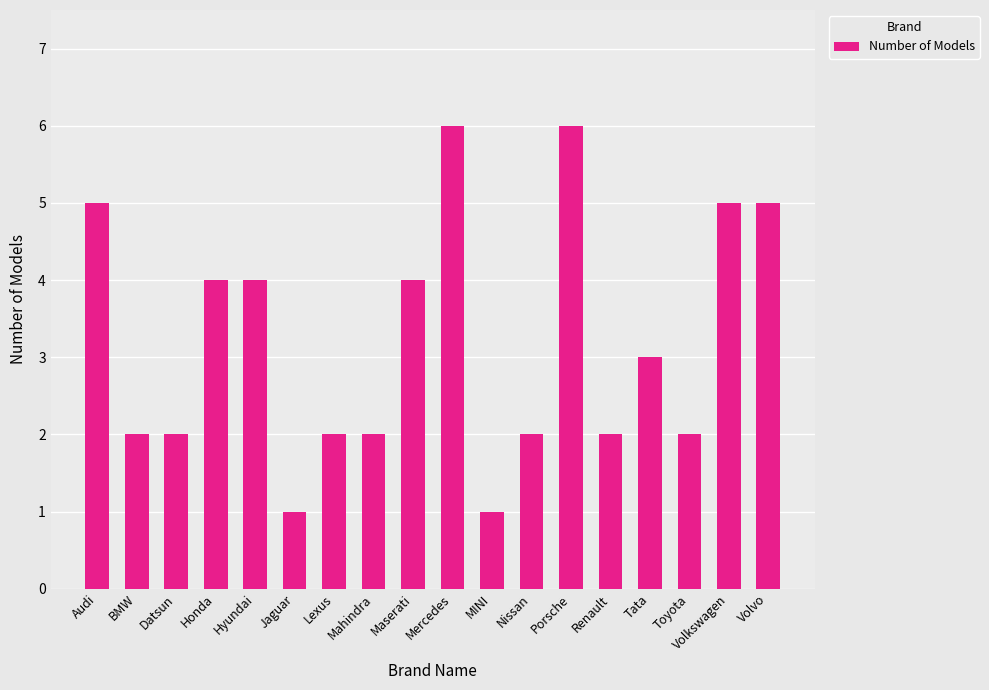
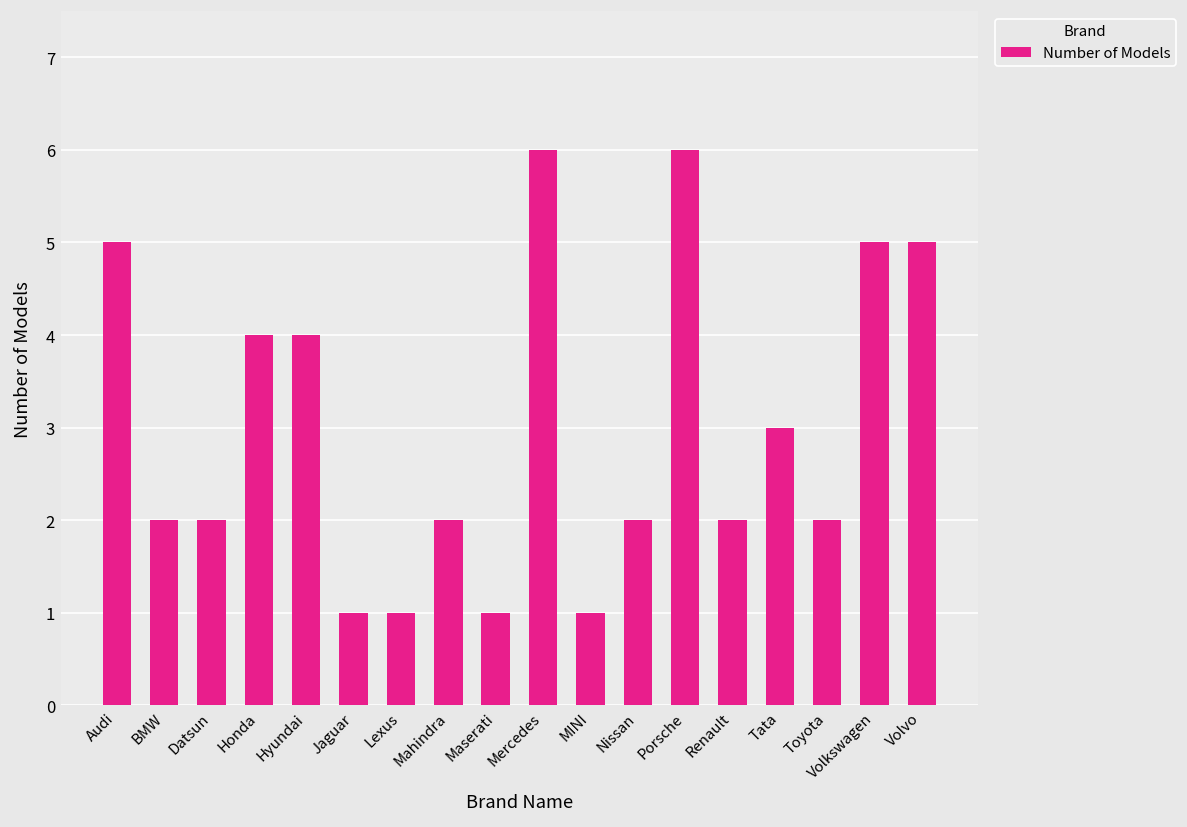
  {
    "Audi": 5,
    "BMW": 2,
    "Datsun": 2,
    "Honda": 4,
    "Hyundai": 4,
    "Jaguar": 1,
-   "Lexus": 2,
+   "Lexus": 1,
    "Mahindra": 2,
-   "Maserati": 4,
+   "Maserati": 1,
    "Mercedes": 6,
    "MINI": 1,
    "Nissan": 2,
    "Porsche": 6,
    "Renault": 2,
    "Tata": 3,
    "Toyota": 2,
    "Volkswagen": 5,
    "Volvo": 5
  }
